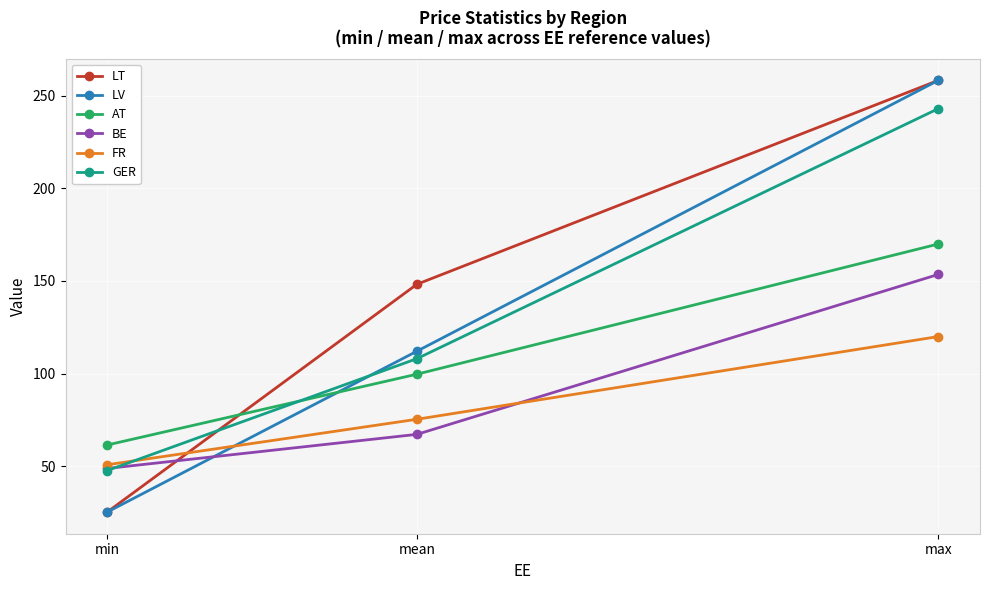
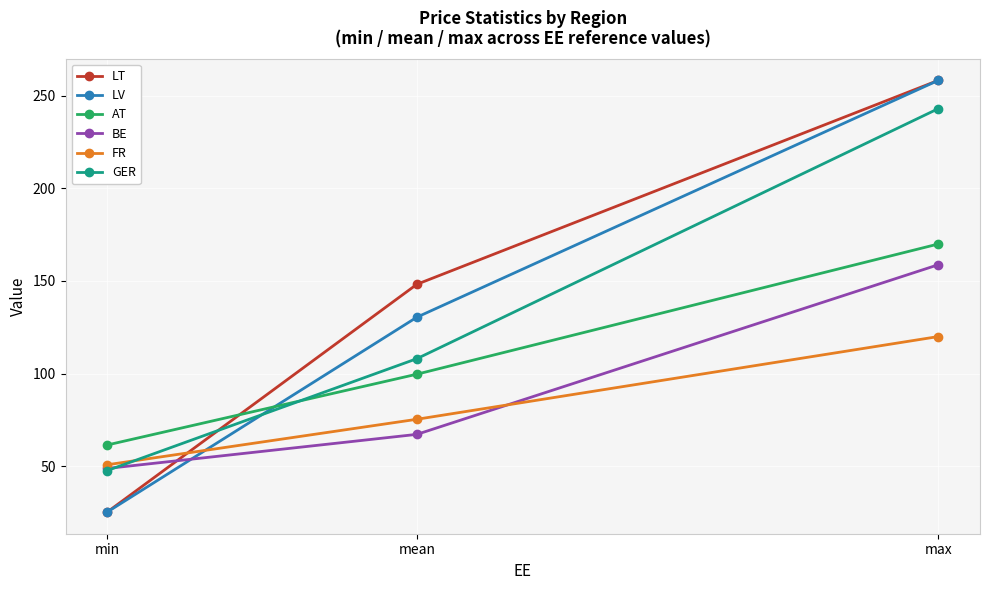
  {
    "LT": {
      "mean": 148
    },
    "LV": {
-     "mean": 112
+     "mean": 130
    },
    "BE": {
      "mean": 67,
-     "max": 154
+     "max": 159
    },
    "FR": {
      "min": 51,
      "mean": 75,
      "max": 120
    }
  }
